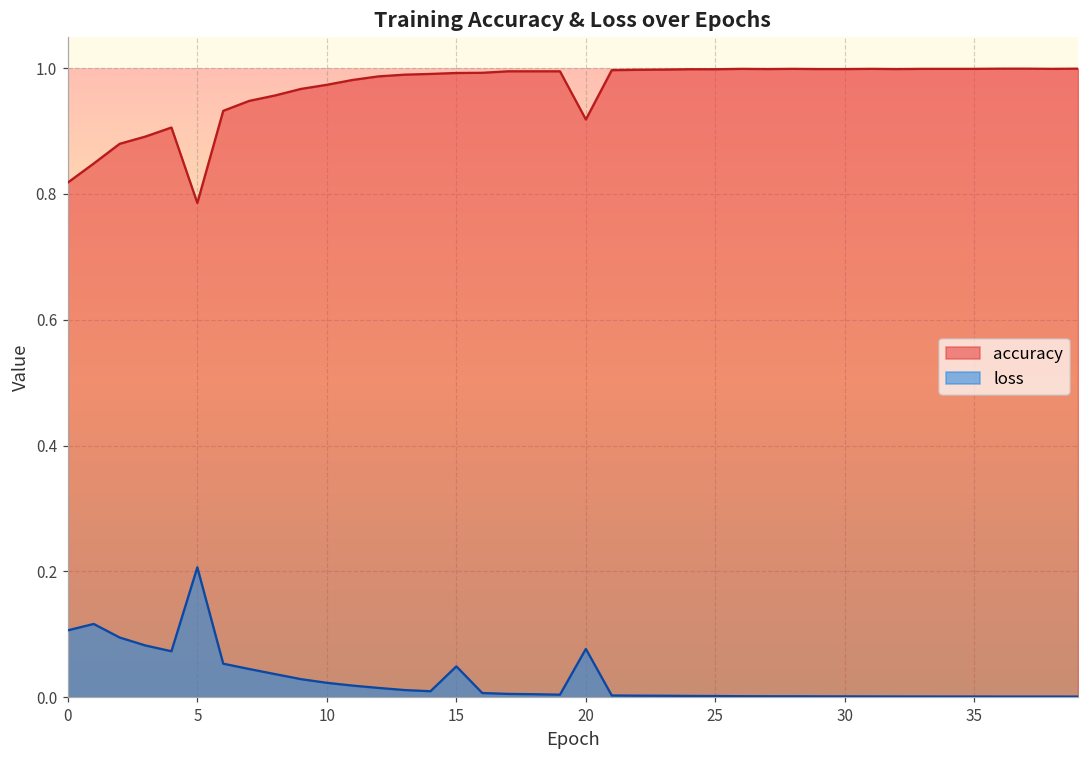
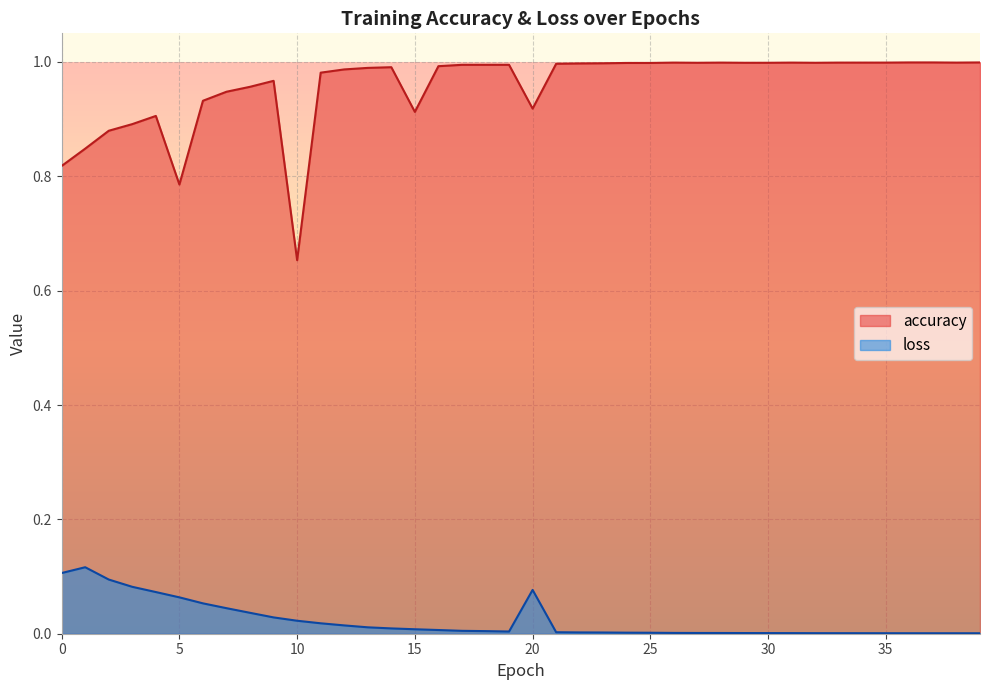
  {
    "accuracy": {
      "0": 0.82,
      "5": 0.79,
-     "10": 0.97,
-     "15": 0.99,
+     "10": 0.65,
+     "15": 0.91,
      "20": 0.92,
      "25": 1.00,
      "30": 1.00,
      "35": 1.00
    },
    "loss": {
      "0": 0.11,
-     "5": 0.21,
+     "5": 0.06,
      "10": 0.02,
-     "15": 0.05,
+     "15": 0.01,
      "20": 0.08,
      "25": 0.00,
      "30": 0.00,
      "35": 0.00
    }
  }
